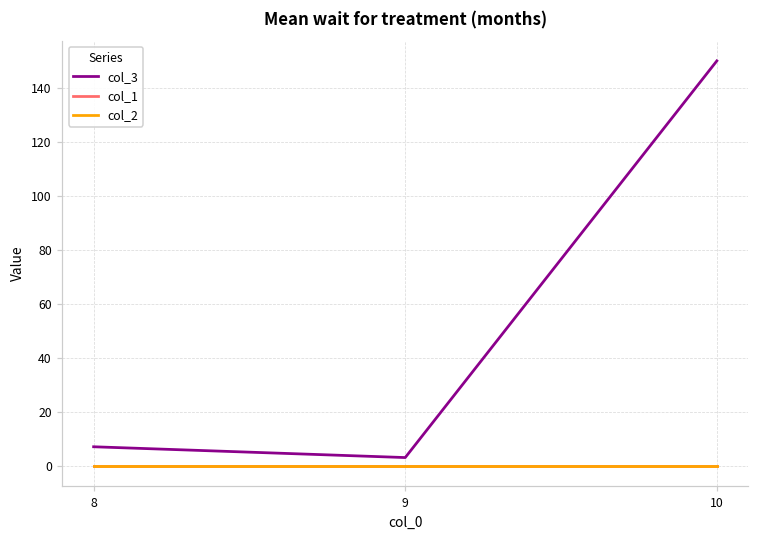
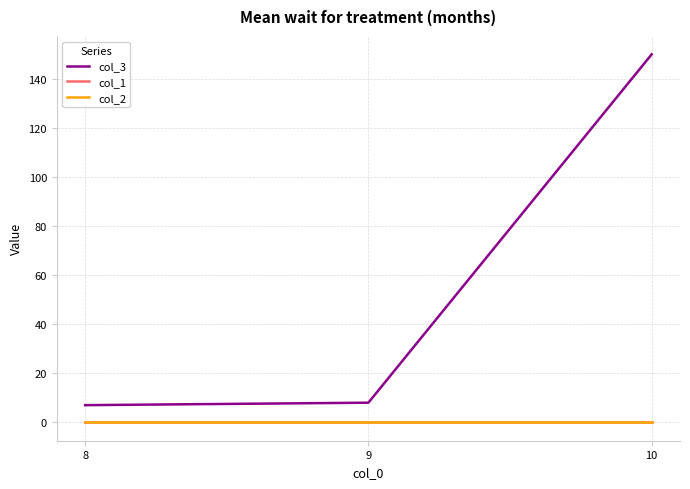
  {
    "col_3": {
      "8": 7,
-     "9": 3,
+     "9": 8,
      "10": 150
    },
    "col_2": {
      "8": 0,
      "9": 0,
      "10": 0
    }
  }
